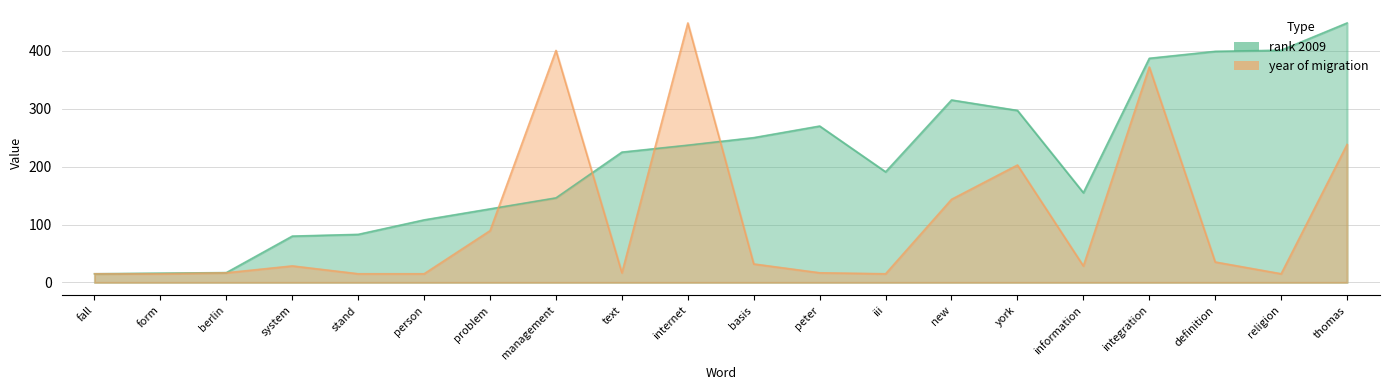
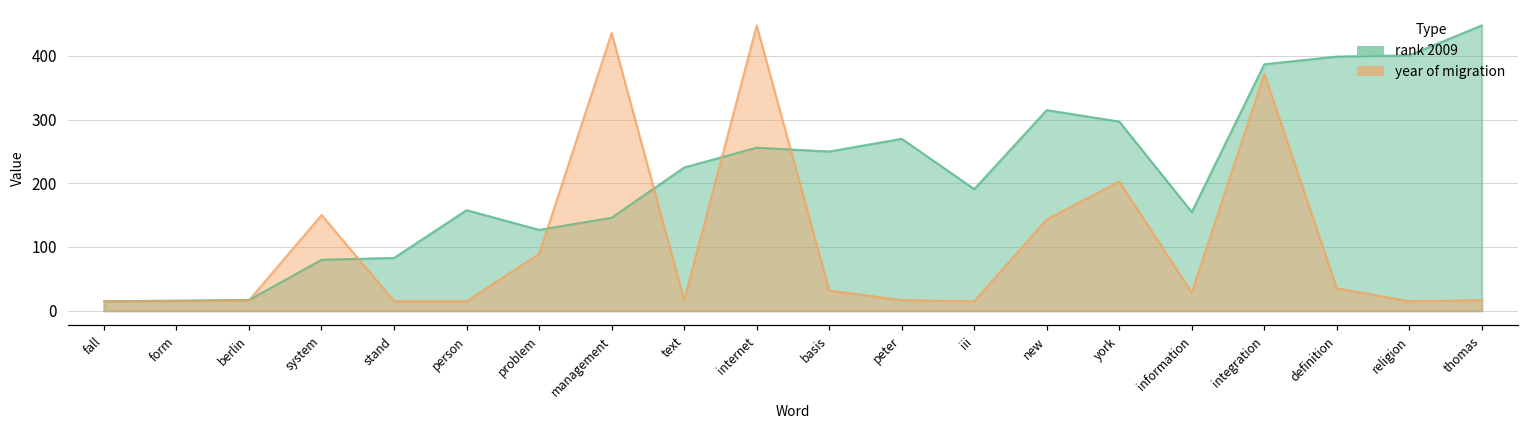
  {
    "rank 2009": {
      "system": 80,
      "stand": 80,
-     "person": 110,
+     "person": 160,
      "problem": 130,
      "management": 150,
      "text": 230,
-     "internet": 240,
+     "internet": 260,
      "basis": 250,
      "peter": 270,
      "iii": 190,
      "new": 320,
      "york": 300,
      "information": 160,
      "integration": 390,
      "definition": 400,
      "religion": 400,
      "thomas": 450
    },
    "year of migration": {
-     "system": 30,
+     "system": 150,
      "stand": 20,
      "person": 20,
      "problem": 90,
-     "management": 400,
+     "management": 440,
      "text": 20,
      "internet": 450,
      "basis": 30,
      "peter": 20,
      "iii": 20,
      "new": 140,
      "york": 200,
      "information": 30,
      "integration": 370,
      "definition": 40,
      "religion": 20,
-     "thomas": 240
+     "thomas": 20
    }
  }
